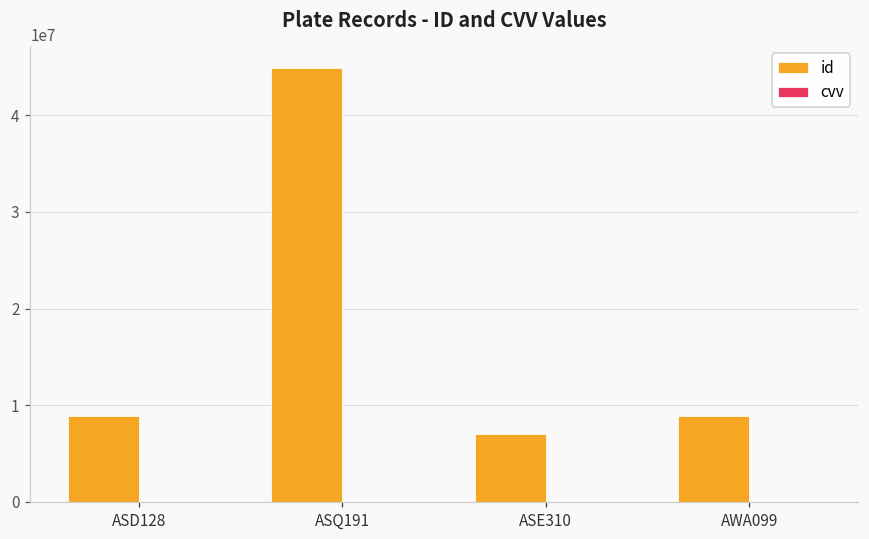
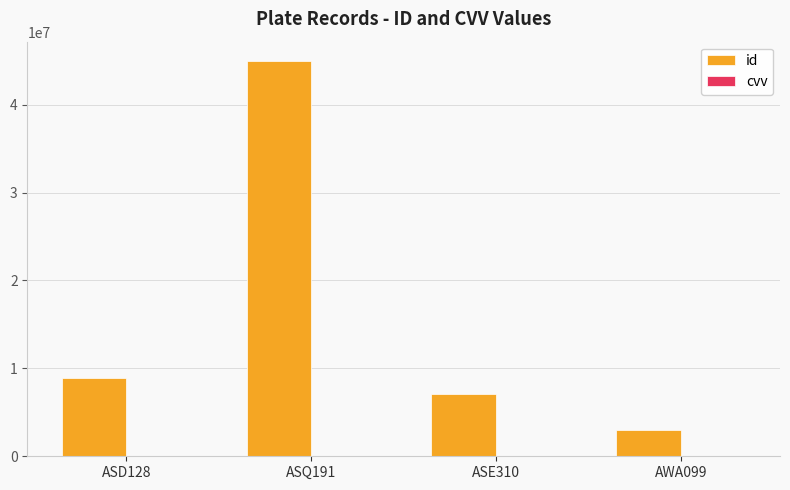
  {
    "id": {
      "ASD128": 9000000,
      "ASQ191": 45000000,
      "ASE310": 7000000,
-     "AWA099": 9000000
+     "AWA099": 3000000
    }
  }
